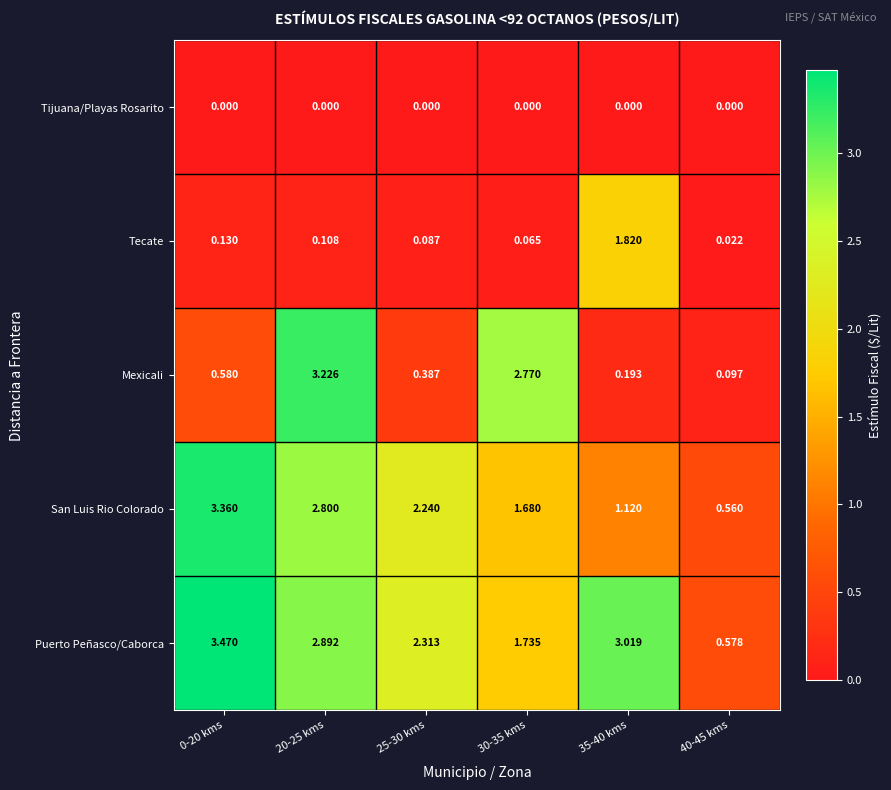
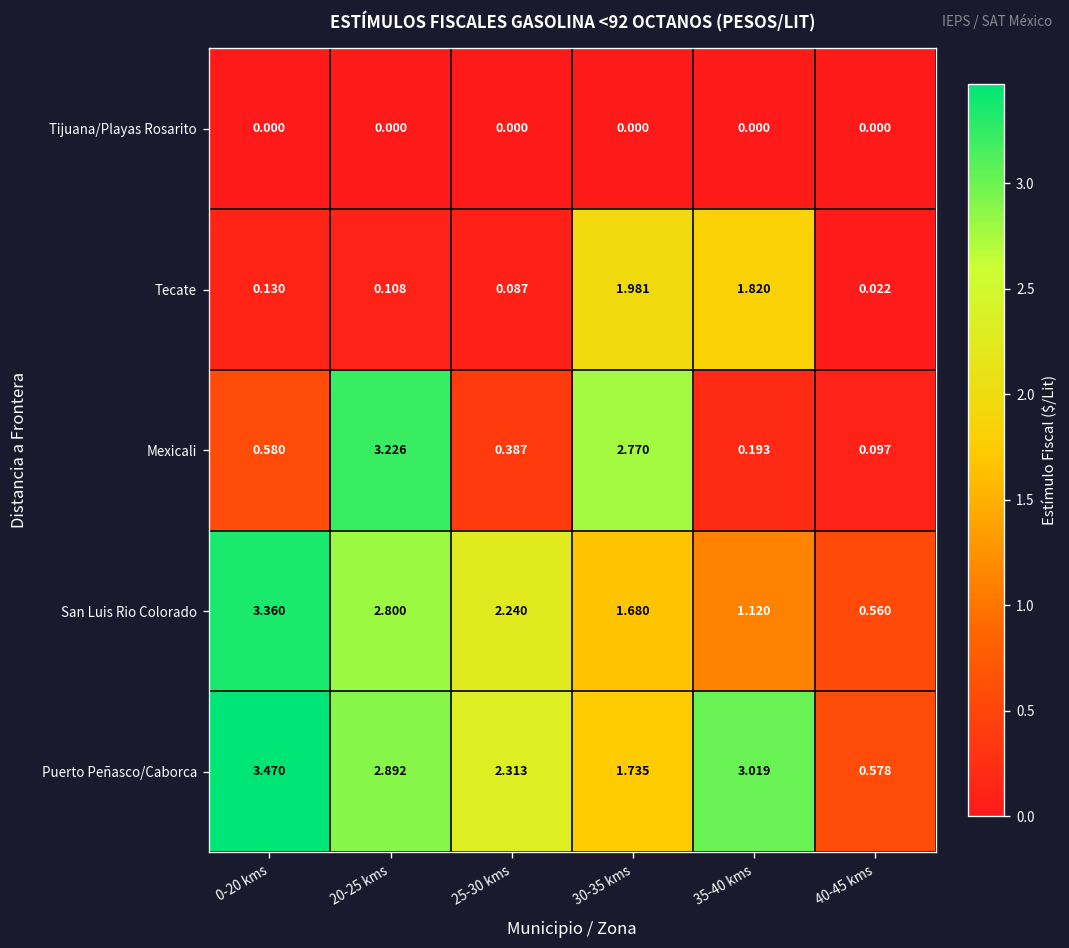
  {
    "Tijuana/Playas Rosarito": {
      "0-20 kms": 0.000,
      "20-25 kms": 0.000,
      "25-30 kms": 0.000,
      "30-35 kms": 0.000,
      "35-40 kms": 0.000,
      "40-45 kms": 0.000
    },
    "Tecate": {
      "0-20 kms": 0.130,
      "20-25 kms": 0.108,
      "25-30 kms": 0.087,
-     "30-35 kms": 0.065,
+     "30-35 kms": 1.981,
      "35-40 kms": 1.820,
      "40-45 kms": 0.022
    },
    "Mexicali": {
      "0-20 kms": 0.580,
      "20-25 kms": 3.226,
      "25-30 kms": 0.387,
      "30-35 kms": 2.770,
      "35-40 kms": 0.193,
      "40-45 kms": 0.097
    },
    "San Luis Rio Colorado": {
      "0-20 kms": 3.360,
      "20-25 kms": 2.800,
      "25-30 kms": 2.240,
      "30-35 kms": 1.680,
      "35-40 kms": 1.120,
      "40-45 kms": 0.560
    },
    "Puerto Peñasco/Caborca": {
      "0-20 kms": 3.470,
      "20-25 kms": 2.892,
      "25-30 kms": 2.313,
      "30-35 kms": 1.735,
      "35-40 kms": 3.019,
      "40-45 kms": 0.578
    }
  }
